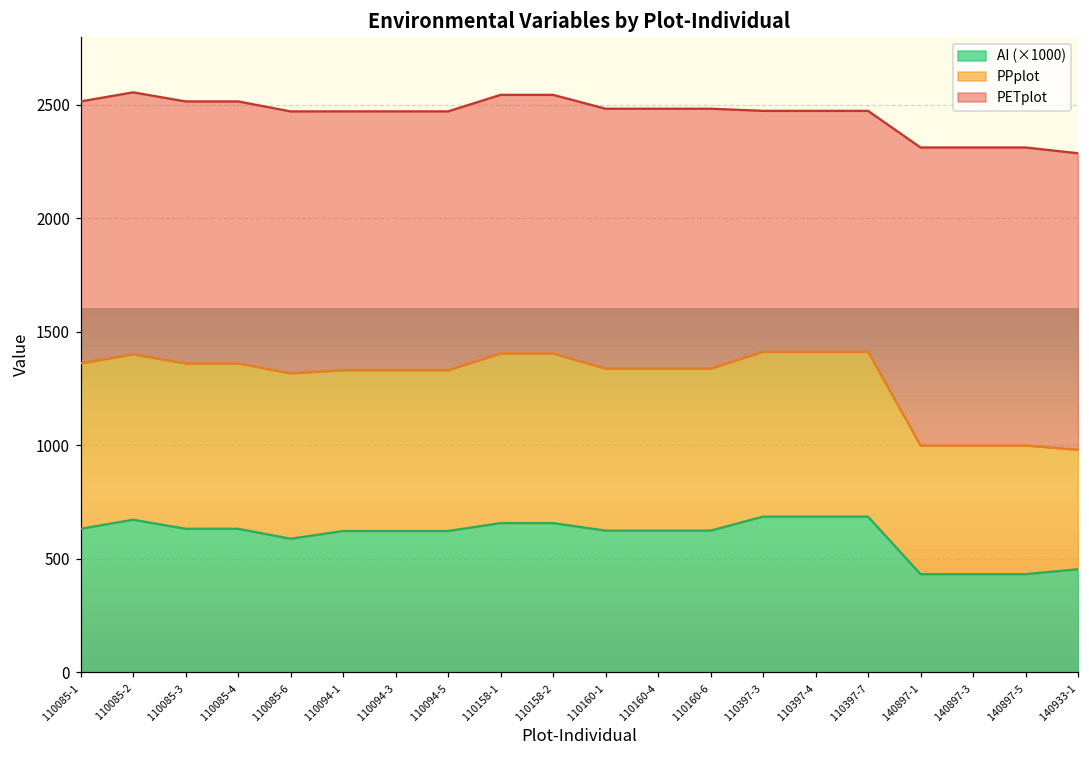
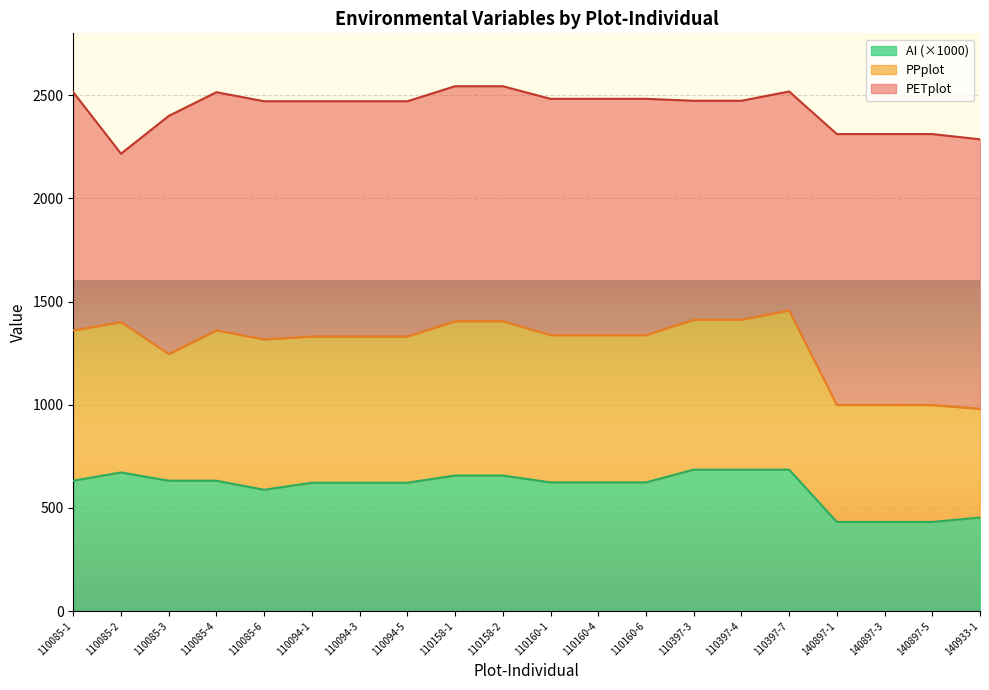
  {
    "AI (×1000)": {
      "110085-1": 630,
      "110085-2": 670,
      "110085-3": 630,
      "110085-4": 630,
      "110085-6": 590,
      "110094-1": 620,
      "110094-3": 620,
      "110094-5": 620,
      "110158-1": 660,
      "110158-2": 660,
      "110160-1": 620,
      "110160-4": 620,
      "110160-6": 620,
      "110397-3": 690,
      "110397-4": 690,
      "110397-7": 690,
      "140897-1": 430,
      "140897-3": 430,
      "140897-5": 430,
      "140933-1": 450
    },
    "PPplot": {
      "110085-1": 730,
      "110085-2": 730,
-     "110085-3": 730,
+     "110085-3": 610,
      "110085-4": 730,
      "110085-6": 730,
      "110094-1": 710,
      "110094-3": 710,
      "110094-5": 710,
      "110158-1": 750,
      "110158-2": 750,
      "110160-1": 710,
      "110160-4": 710,
      "110160-6": 710,
      "110397-3": 730,
      "110397-4": 730,
-     "110397-7": 730,
+     "110397-7": 770,
      "140897-1": 570,
      "140897-3": 570,
      "140897-5": 570,
      "140933-1": 530
    },
    "PETplot": {
      "110085-1": 1150,
-     "110085-2": 1150,
+     "110085-2": 820,
      "110085-3": 1150,
      "110085-4": 1150,
      "110085-6": 1150,
      "110094-1": 1140,
      "110094-3": 1140,
      "110094-5": 1140,
      "110158-1": 1140,
      "110158-2": 1140,
      "110160-1": 1150,
      "110160-4": 1150,
      "110160-6": 1150,
      "110397-3": 1060,
      "110397-4": 1060,
      "110397-7": 1060,
      "140897-1": 1310,
      "140897-3": 1310,
      "140897-5": 1310,
      "140933-1": 1310
    }
  }
